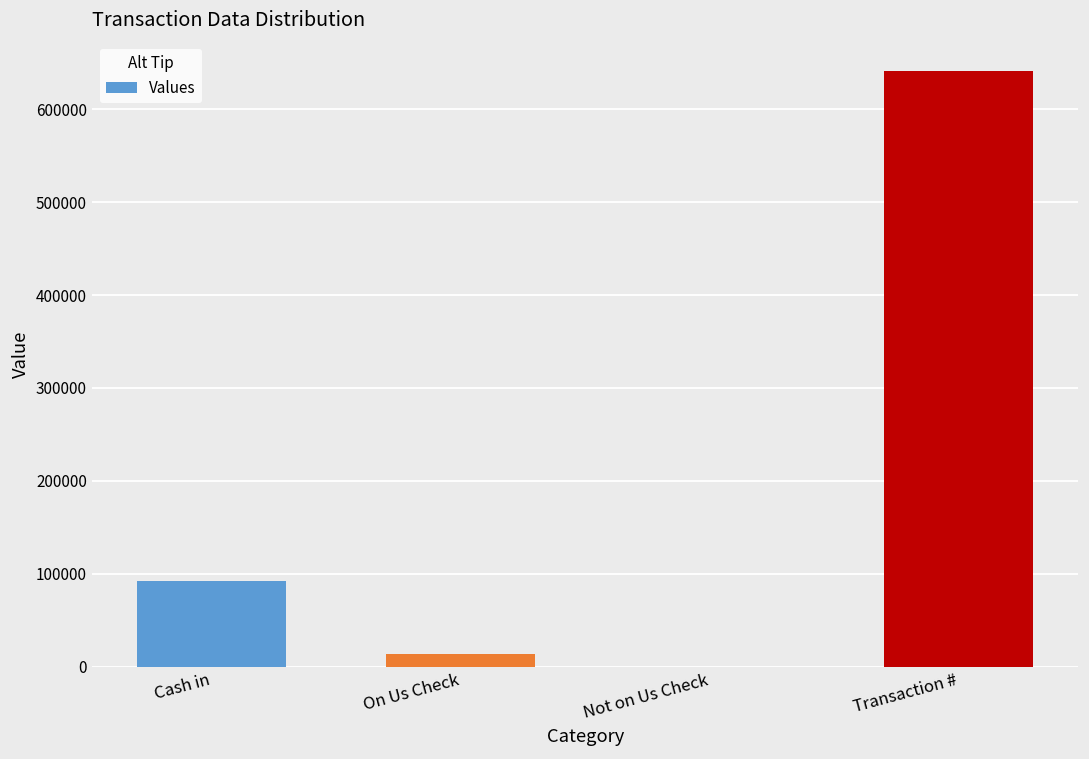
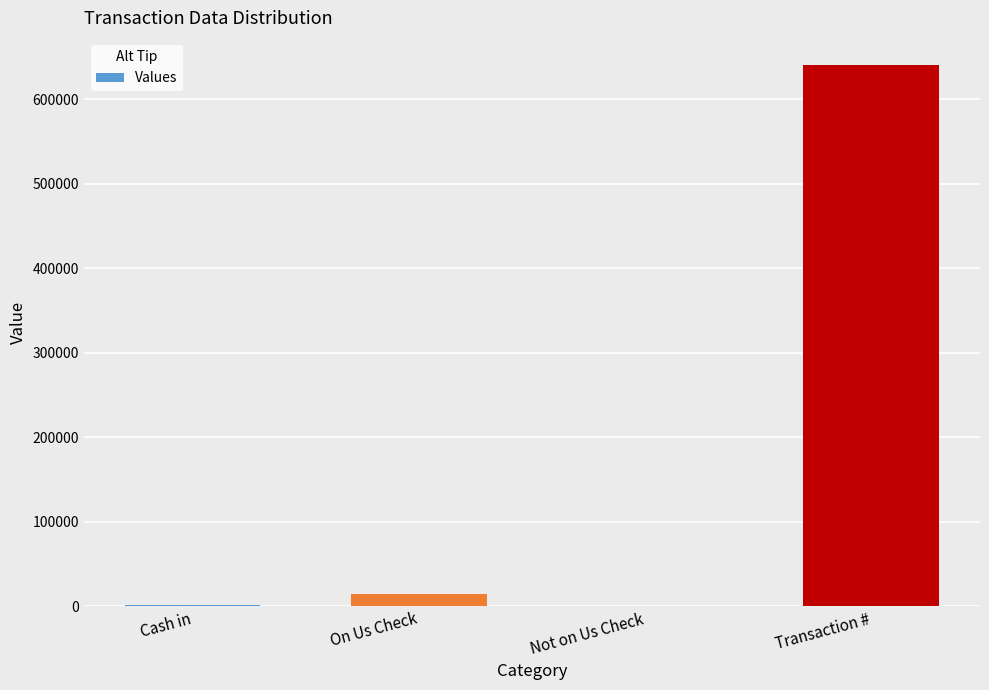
  {
-   "Cash in": 90000,
+   "Cash in": 0,
    "On Us Check": 10000,
    "Transaction #": 640000
  }
